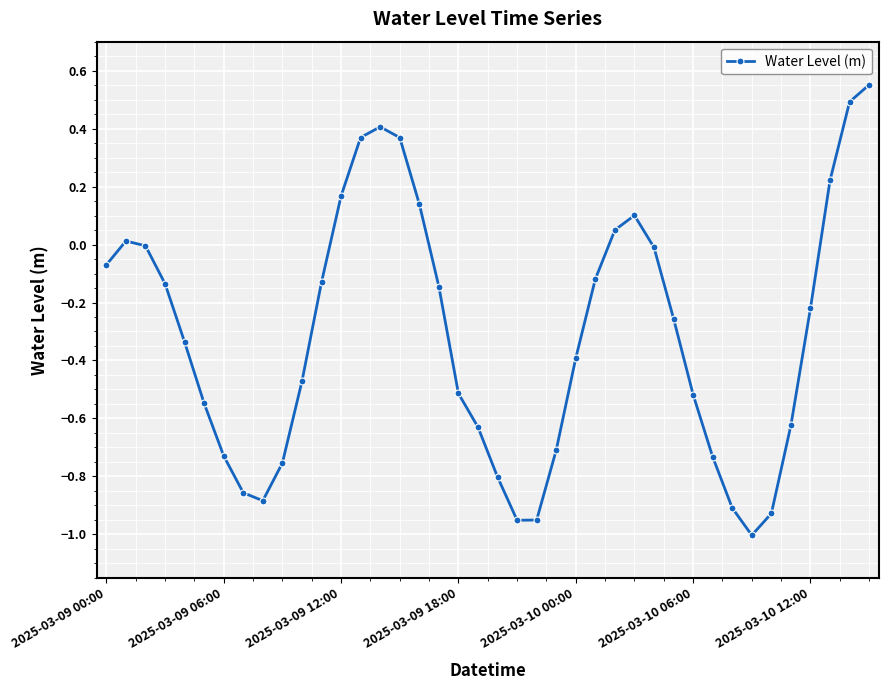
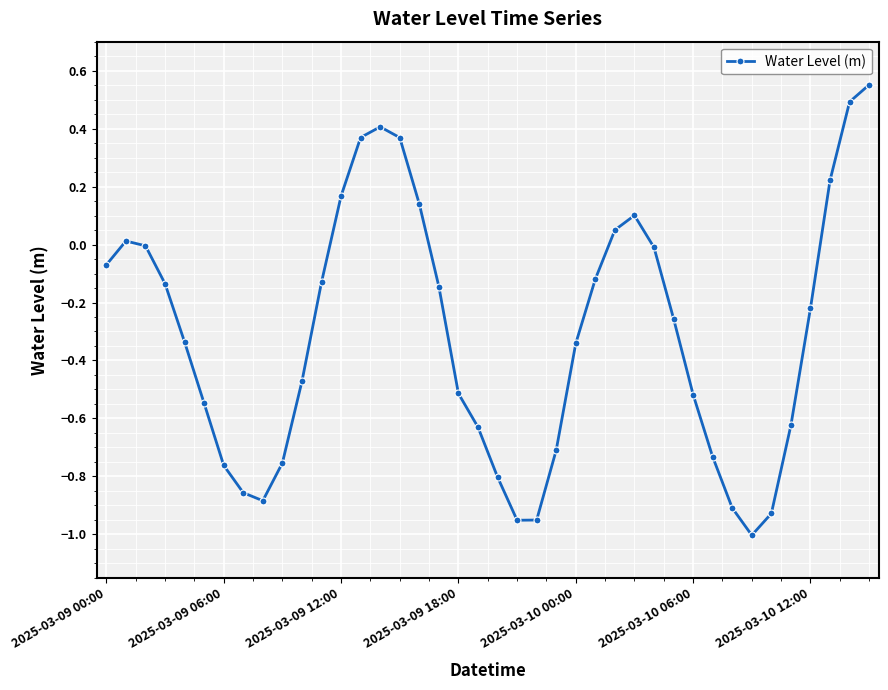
  {
    "2025-03-09 00:00": -0.07,
-   "2025-03-09 06:00": -0.73,
+   "2025-03-09 06:00": -0.76,
    "2025-03-09 12:00": 0.17,
    "2025-03-09 18:00": -0.51,
-   "2025-03-10 00:00": -0.39,
+   "2025-03-10 00:00": -0.34,
    "2025-03-10 06:00": -0.52,
    "2025-03-10 12:00": -0.22
  }
